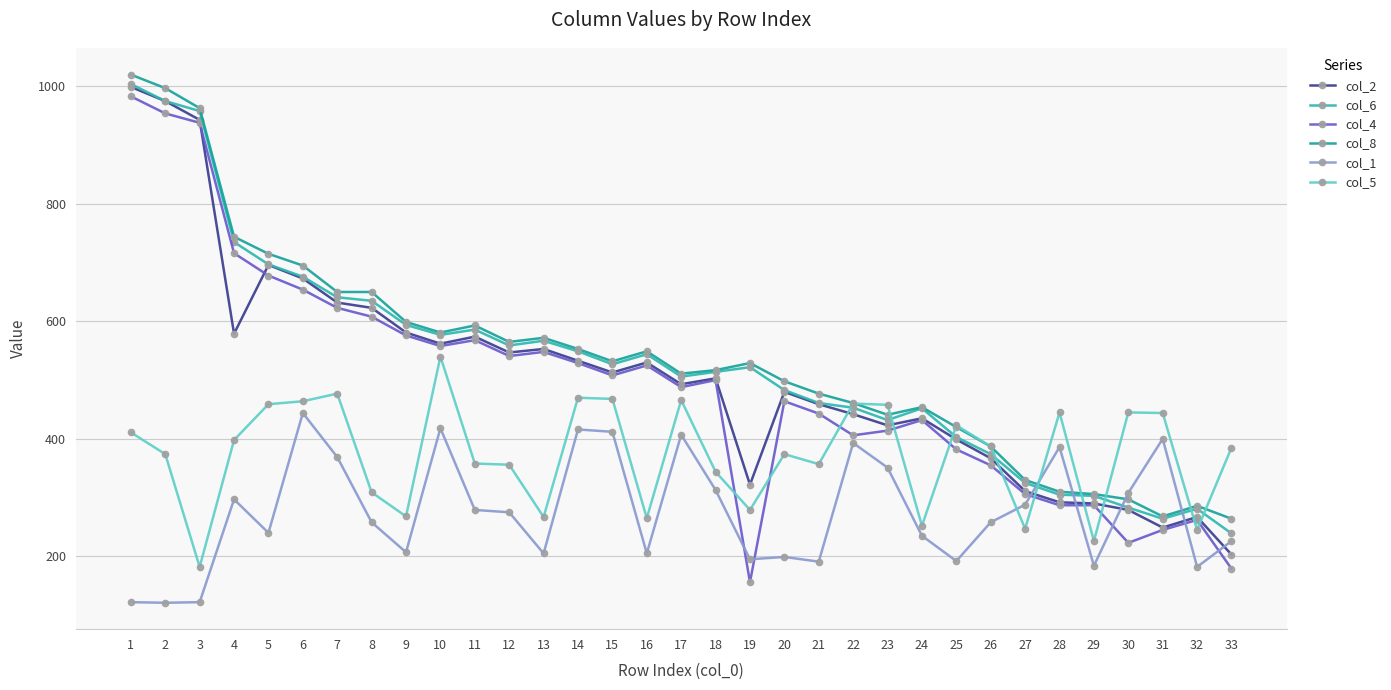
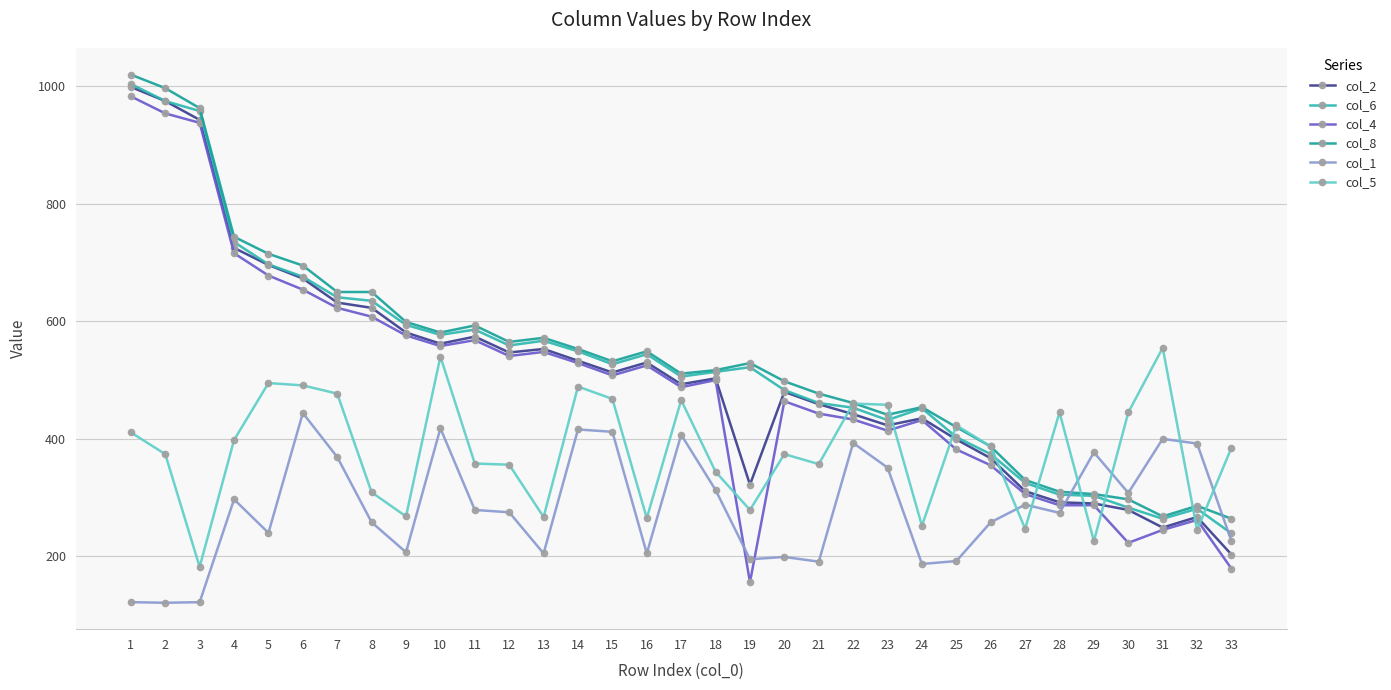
  {
    "col_2": {
      "1": 1000,
      "3": 940,
-     "4": 580,
+     "4": 730,
      "7": 630,
      "8": 620,
      "9": 580,
      "11": 570,
      "12": 550,
      "13": 550,
      "15": 510,
      "16": 530,
      "17": 490,
      "19": 320,
      "22": 440,
      "23": 420,
      "26": 370,
      "27": 310,
      "28": 290,
      "32": 270,
      "33": 200
    },
    "col_4": {
      "1": 980,
      "2": 950,
      "3": 940,
      "4": 720,
      "5": 680,
      "6": 650,
      "7": 620,
      "8": 610,
      "9": 580,
      "11": 570,
      "12": 540,
      "13": 550,
      "15": 510,
      "16": 530,
      "17": 490,
      "19": 160,
      "20": 460,
      "21": 440,
-     "22": 410,
+     "22": 430,
      "23": 410,
      "25": 380,
      "26": 360,
      "27": 310,
      "28": 290,
      "30": 220,
      "32": 260,
      "33": 180
    },
    "col_1": {
      "1": 120,
      "2": 120,
      "3": 120,
      "4": 300,
      "5": 240,
      "6": 440,
      "7": 370,
      "8": 260,
      "9": 210,
      "10": 420,
      "11": 280,
      "12": 280,
      "13": 210,
      "14": 420,
      "15": 410,
      "16": 210,
      "17": 410,
      "18": 310,
      "19": 200,
      "20": 200,
      "21": 190,
      "22": 390,
      "23": 350,
-     "24": 240,
+     "24": 190,
      "25": 190,
      "26": 260,
      "27": 290,
-     "28": 390,
-     "29": 180,
+     "28": 270,
+     "29": 380,
      "30": 310,
      "31": 400,
-     "32": 180,
+     "32": 390,
      "33": 230
    },
    "col_5": {
      "1": 410,
      "2": 370,
      "3": 180,
      "4": 400,
-     "5": 460,
-     "6": 460,
+     "5": 500,
+     "6": 490,
      "7": 480,
      "8": 310,
      "9": 270,
      "10": 540,
      "11": 360,
      "12": 360,
      "13": 270,
-     "14": 470,
+     "14": 490,
      "15": 470,
      "16": 270,
      "17": 470,
      "18": 340,
      "19": 280,
      "20": 370,
      "21": 360,
      "23": 460,
      "24": 250,
      "27": 250,
      "28": 450,
      "29": 230,
      "30": 450,
-     "31": 440,
+     "31": 560,
      "32": 250,
      "33": 390
    }
  }
